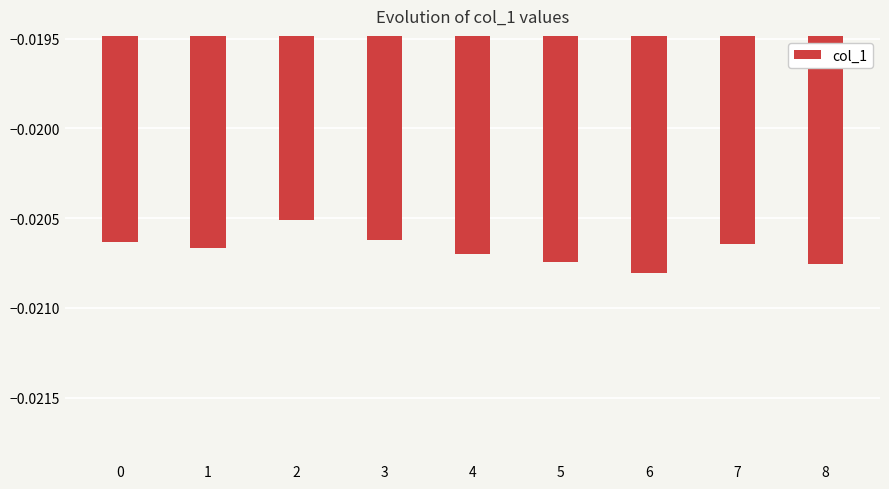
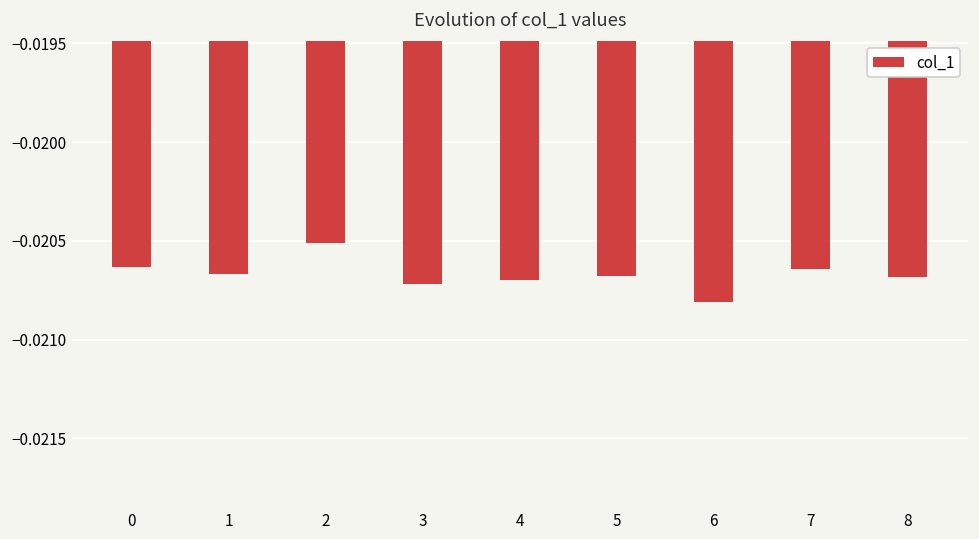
  {
    "0": -0.02063,
    "1": -0.02067,
    "2": -0.02051,
-   "3": -0.02062,
+   "3": -0.02072,
    "4": -0.02070,
-   "5": -0.02074,
+   "5": -0.02068,
    "6": -0.02081,
    "7": -0.02064,
-   "8": -0.02076
+   "8": -0.02068
  }
